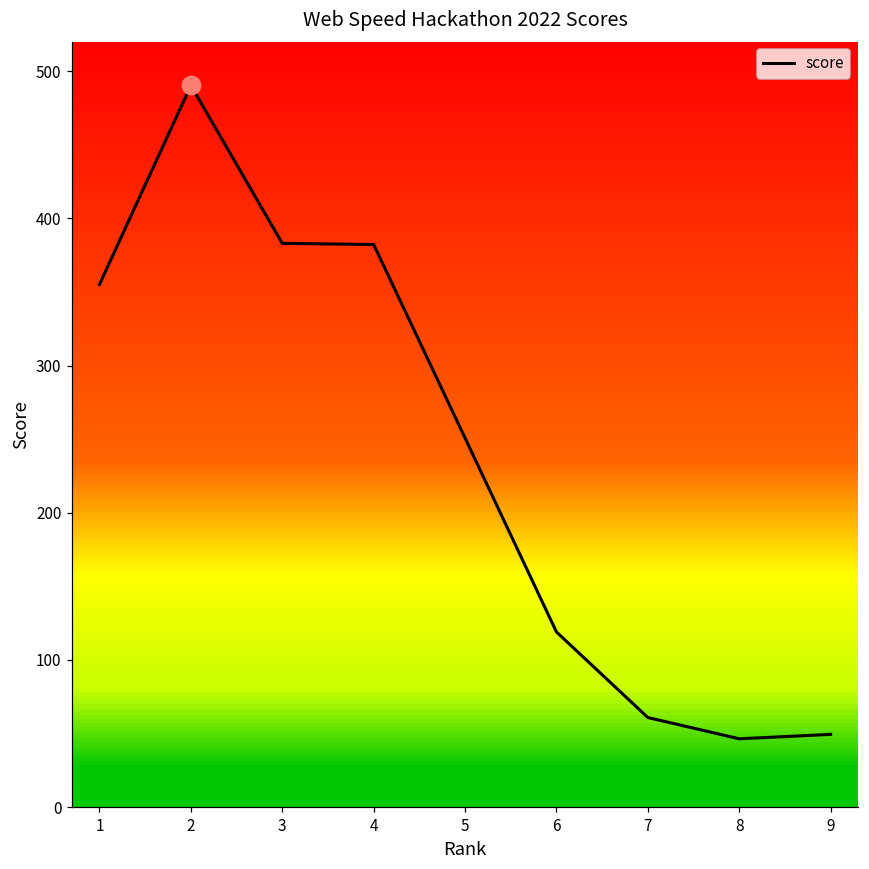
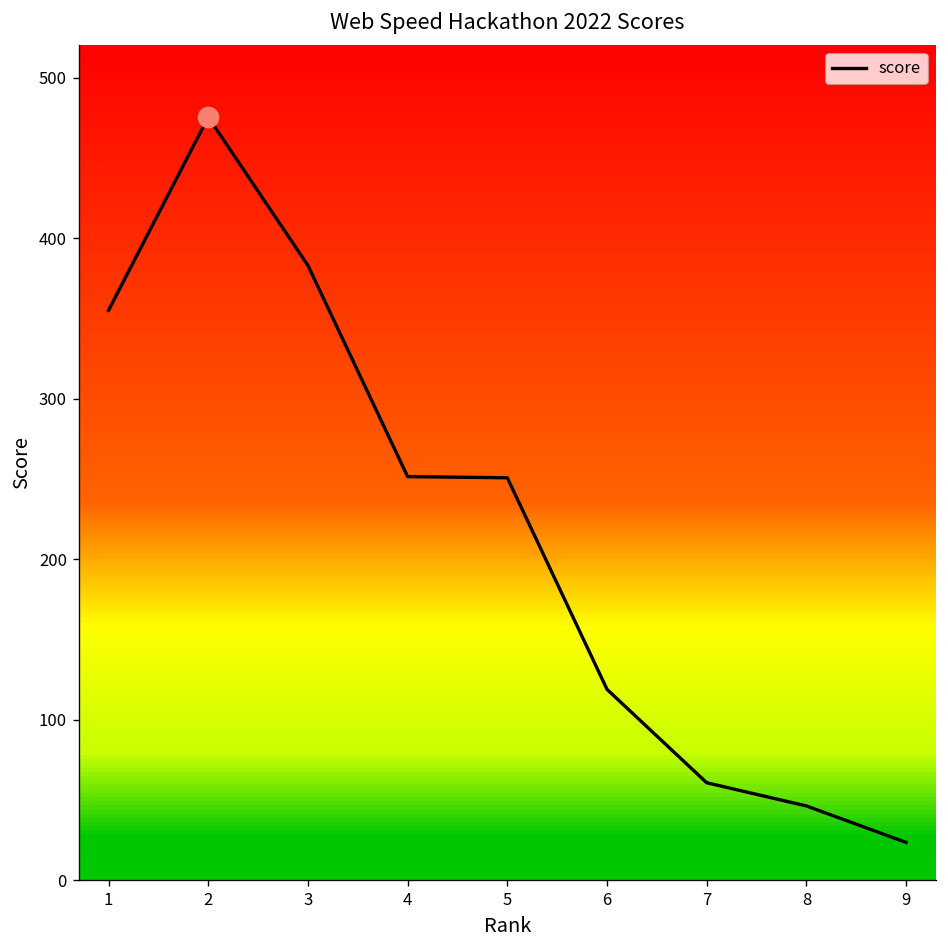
  {
    "score": {
      "1": 355,
-     "2": 490,
+     "2": 475,
      "3": 383,
-     "4": 382,
+     "4": 252,
      "5": 251,
      "6": 119,
      "7": 61,
      "8": 46,
-     "9": 49
+     "9": 24
    }
  }
